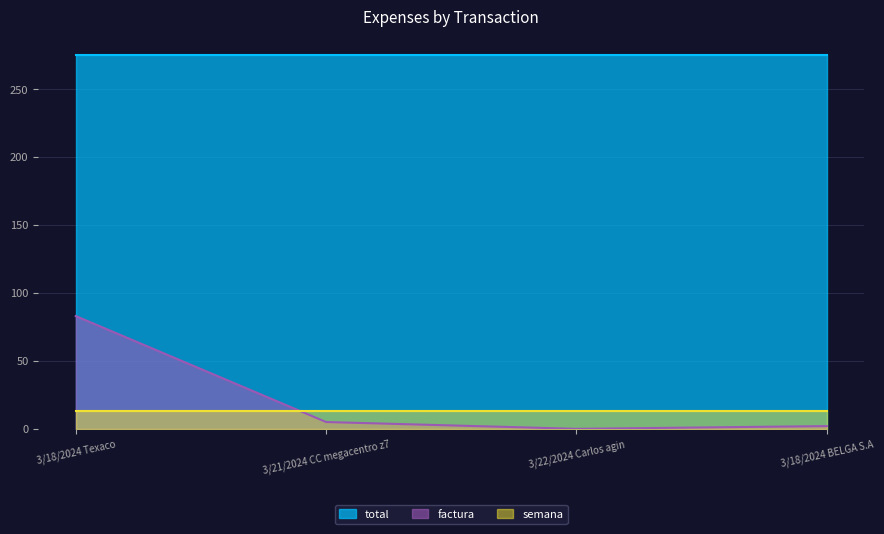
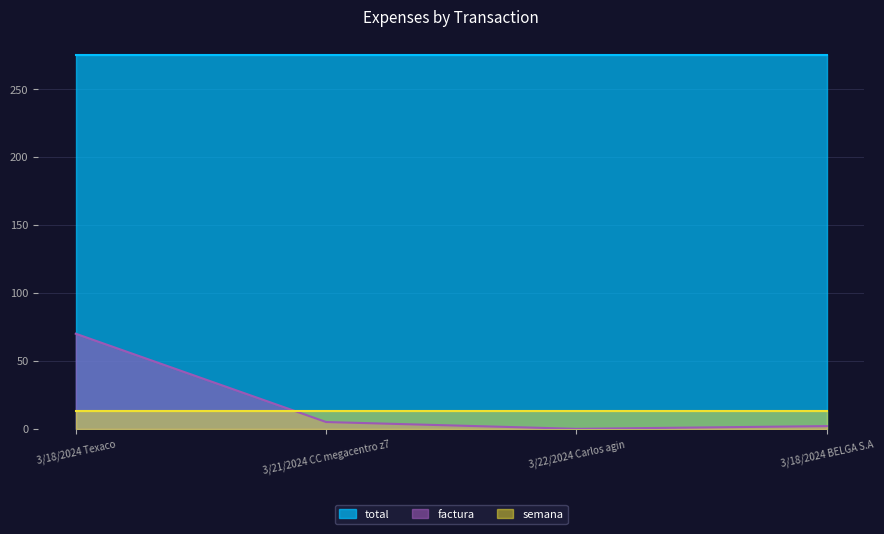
  {
    "total": {
      "3/18/2024 Texaco": 275,
      "3/21/2024 CC megacentro z7": 275,
      "3/22/2024 Carlos agin": 275,
      "3/18/2024 BELGA S.A": 275
    },
    "factura": {
-     "3/18/2024 Texaco": 83,
+     "3/18/2024 Texaco": 70,
      "3/21/2024 CC megacentro z7": 5,
      "3/22/2024 Carlos agin": 0,
      "3/18/2024 BELGA S.A": 2
    },
    "semana": {
      "3/18/2024 Texaco": 13,
      "3/21/2024 CC megacentro z7": 13,
      "3/22/2024 Carlos agin": 13,
      "3/18/2024 BELGA S.A": 13
    }
  }
